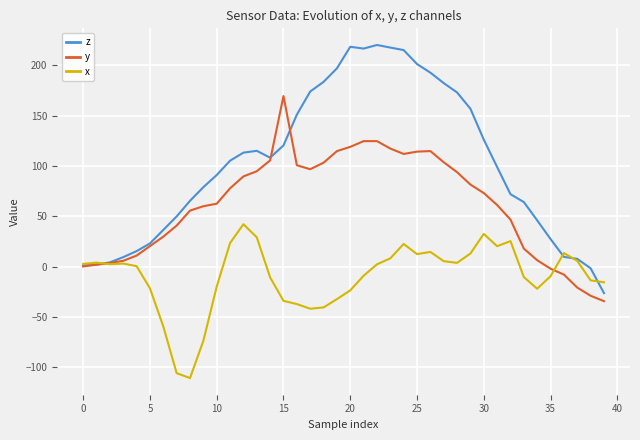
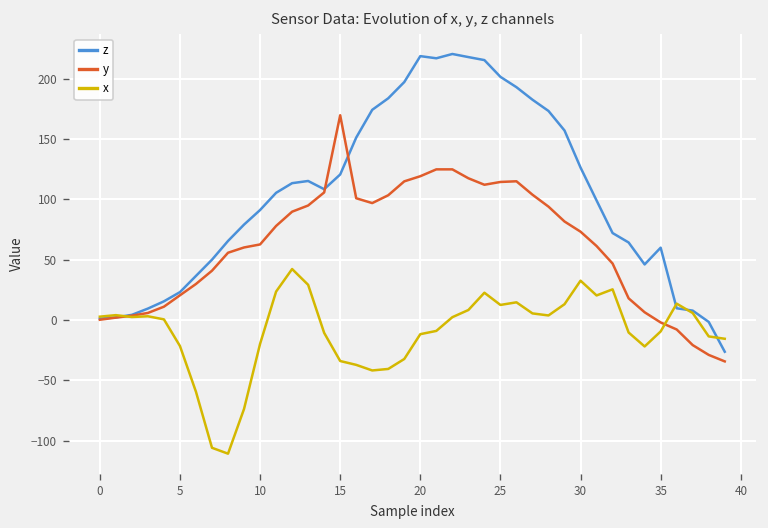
  {
    "z": {
      "5": 23,
      "10": 91,
      "15": 121,
      "20": 219,
      "25": 201,
      "30": 126,
-     "35": 27
+     "35": 60
    },
    "y": {
      "5": 20,
      "10": 63,
      "15": 170,
      "20": 119,
      "25": 114,
      "30": 73,
      "35": -2
    },
    "x": {
      "5": -22,
      "10": -20,
      "15": -34,
-     "20": -24,
+     "20": -12,
      "25": 12,
      "30": 33,
      "35": -10
    }
  }
